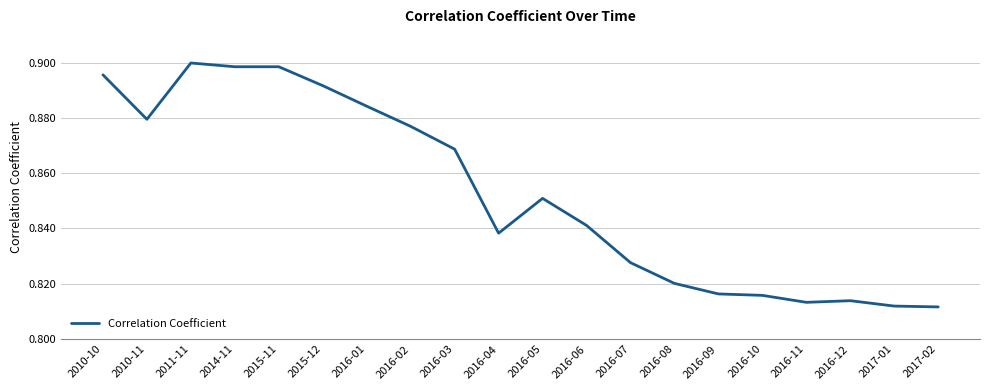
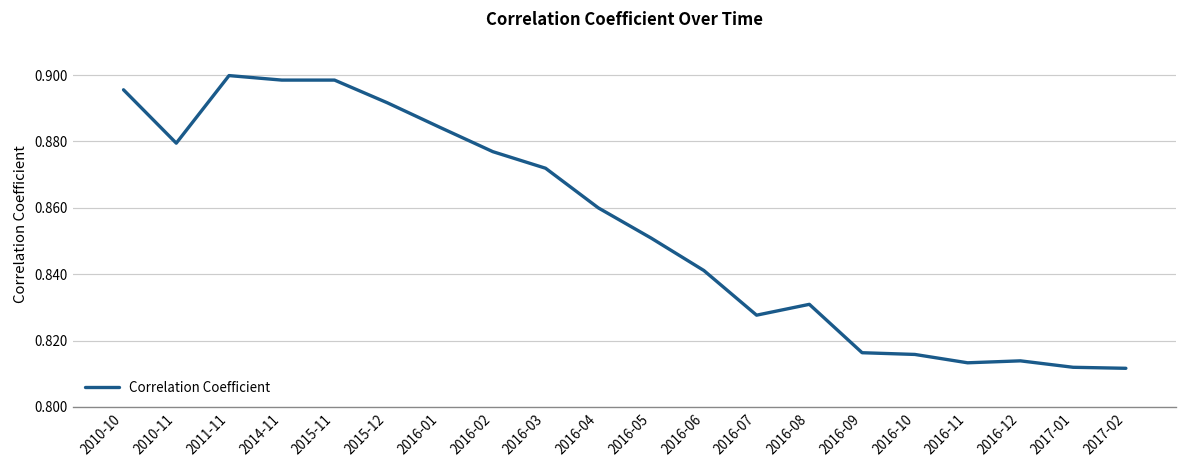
  {
    "2010-10": 0.896,
    "2010-11": 0.879,
    "2011-11": 0.900,
    "2014-11": 0.898,
    "2015-11": 0.898,
    "2015-12": 0.892,
    "2016-01": 0.884,
    "2016-02": 0.877,
-   "2016-03": 0.869,
-   "2016-04": 0.838,
+   "2016-03": 0.872,
+   "2016-04": 0.860,
    "2016-05": 0.851,
    "2016-06": 0.841,
    "2016-07": 0.828,
-   "2016-08": 0.820,
+   "2016-08": 0.831,
    "2016-09": 0.816,
    "2016-10": 0.816,
    "2016-11": 0.813,
    "2016-12": 0.814,
    "2017-01": 0.812,
    "2017-02": 0.812
  }
